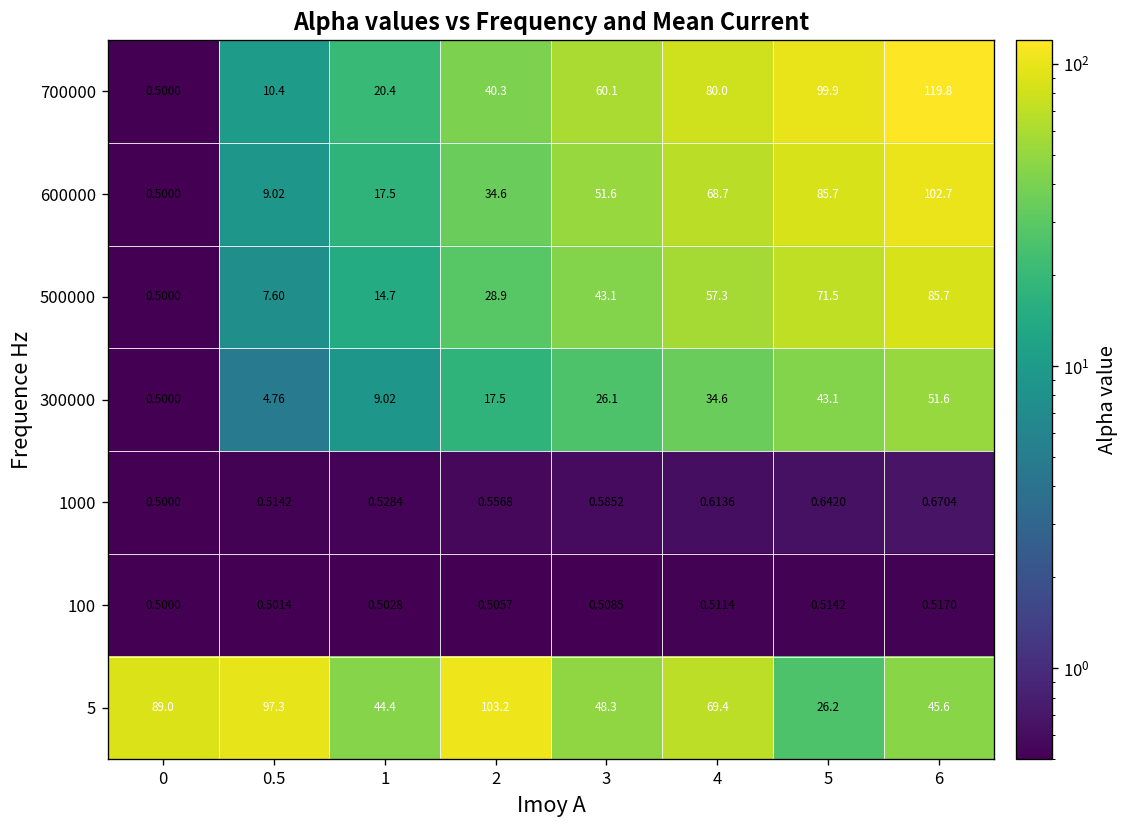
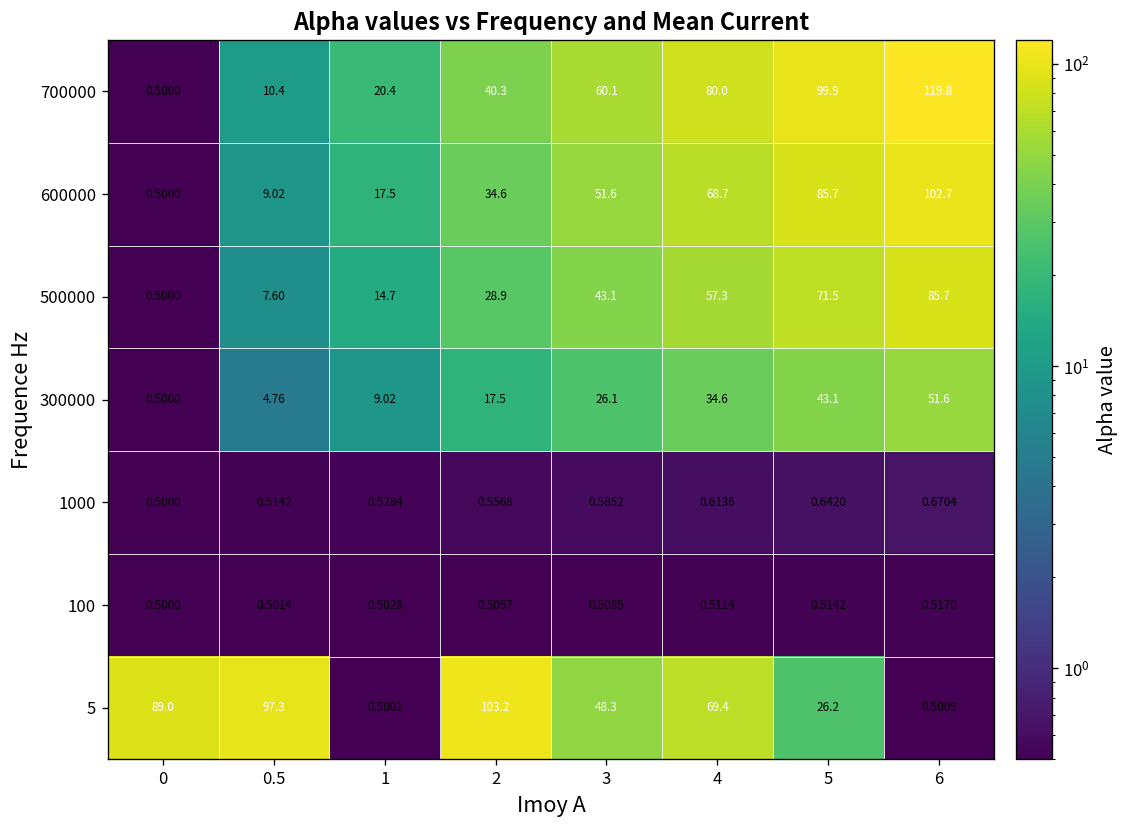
  {
    "700000": {
      "0": 0.5000,
      "0.5": 10.4,
      "1": 20.4,
      "2": 40.3,
      "3": 60.1,
      "4": 80.0,
      "5": 99.9,
      "6": 119.8
    },
    "600000": {
      "0": 0.5000,
      "0.5": 9.02,
      "1": 17.5,
      "2": 34.6,
      "3": 51.6,
      "4": 68.7,
      "5": 85.7,
      "6": 102.7
    },
    "500000": {
      "0": 0.5000,
      "0.5": 7.60,
      "1": 14.7,
      "2": 28.9,
      "3": 43.1,
      "4": 57.3,
      "5": 71.5,
      "6": 85.7
    },
    "300000": {
      "0": 0.5000,
      "0.5": 4.76,
      "1": 9.02,
      "2": 17.5,
      "3": 26.1,
      "4": 34.6,
      "5": 43.1,
      "6": 51.6
    },
    "1000": {
      "0": 0.5000,
      "0.5": 0.5142,
      "1": 0.5284,
      "2": 0.5568,
      "3": 0.5852,
      "4": 0.6136,
      "5": 0.6420,
      "6": 0.6704
    },
    "100": {
      "0": 0.5000,
      "0.5": 0.5014,
      "1": 0.5028,
      "2": 0.5057,
      "3": 0.5085,
      "4": 0.5114,
      "5": 0.5142,
      "6": 0.5170
    },
    "5": {
      "0": 89.0,
      "0.5": 97.3,
-     "1": 44.4,
+     "1": 0.5001,
      "2": 103.2,
      "3": 48.3,
      "4": 69.4,
      "5": 26.2,
-     "6": 45.6
+     "6": 0.5009
    }
  }
